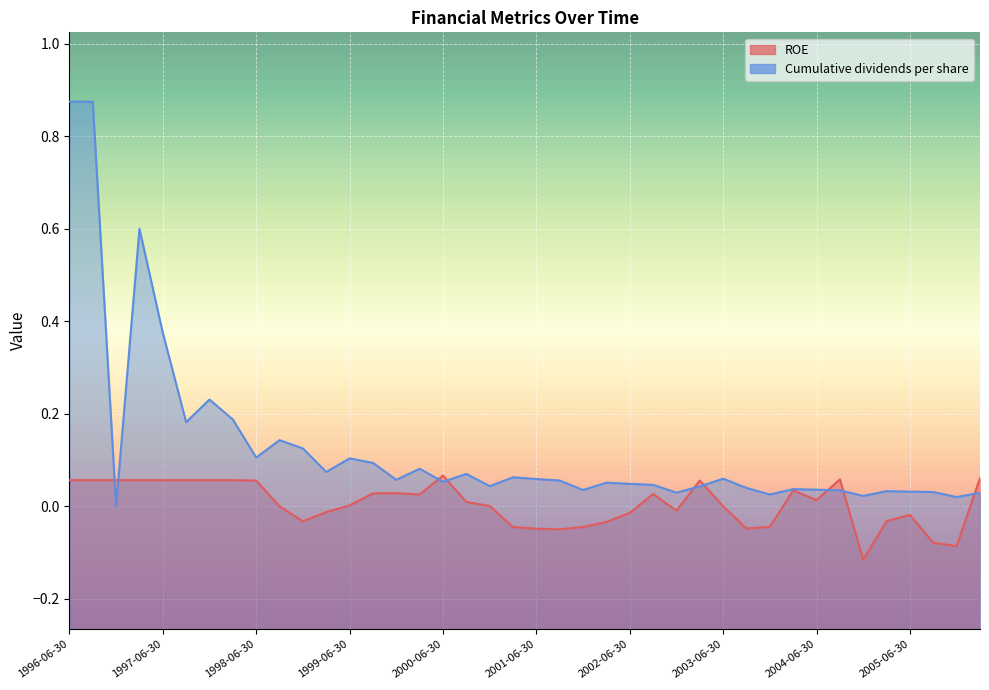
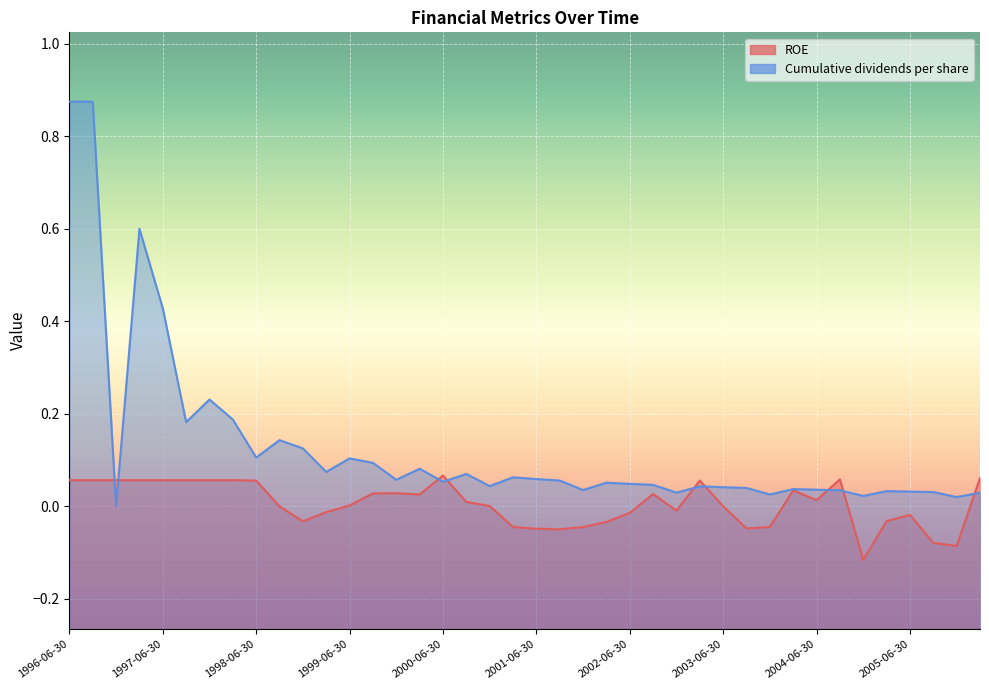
  {
    "ROE": {
      "1996-06-30": 0.06,
      "1997-06-30": 0.06,
      "1998-06-30": 0.06,
      "1999-06-30": 0.00,
      "2000-06-30": 0.07,
      "2001-06-30": -0.05,
      "2002-06-30": -0.01,
      "2003-06-30": 0.00,
      "2004-06-30": 0.01,
      "2005-06-30": -0.02
    },
    "Cumulative dividends per share": {
      "1996-06-30": 0.87,
-     "1997-06-30": 0.38,
+     "1997-06-30": 0.43,
      "1998-06-30": 0.11,
      "1999-06-30": 0.10,
      "2000-06-30": 0.05,
      "2001-06-30": 0.06,
      "2002-06-30": 0.05,
-     "2003-06-30": 0.06,
+     "2003-06-30": 0.04,
      "2004-06-30": 0.04,
      "2005-06-30": 0.03
    }
  }
